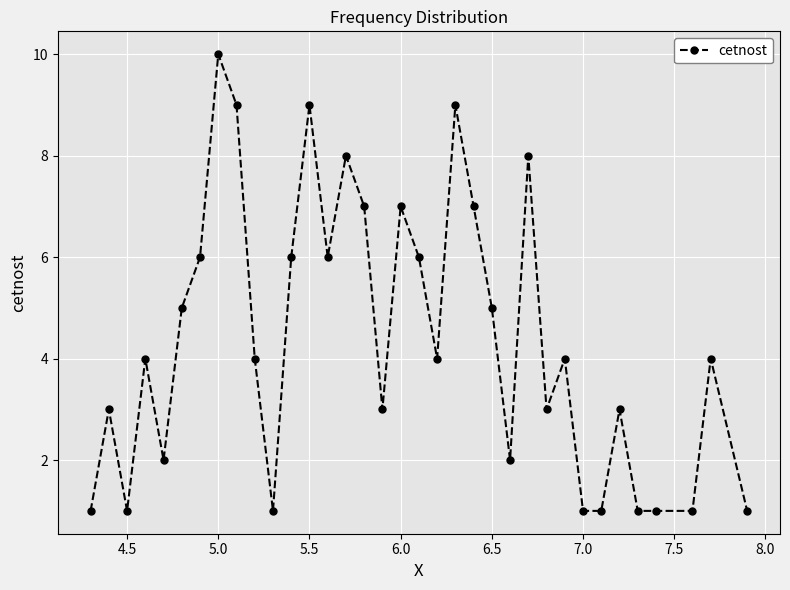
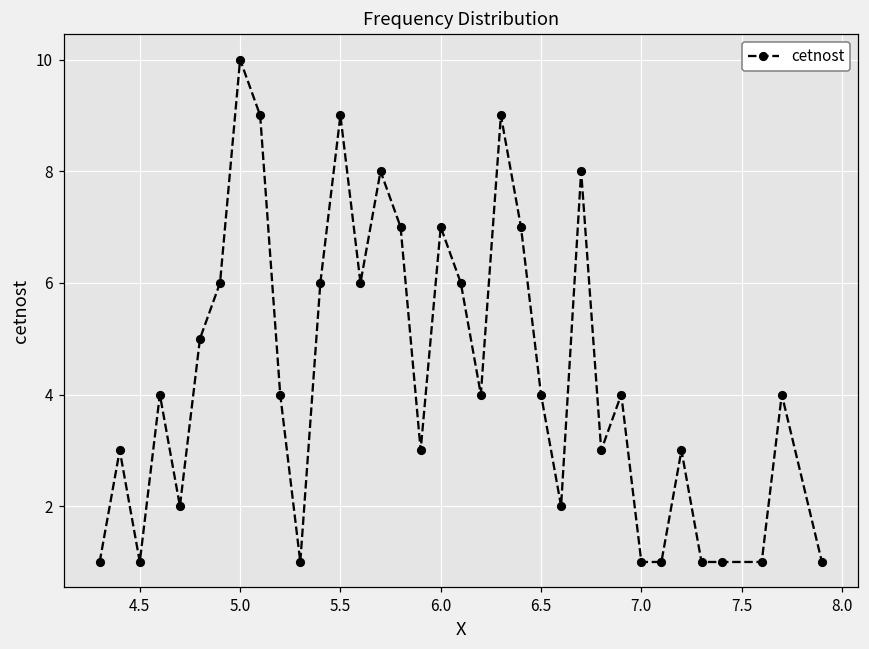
  {
    "4.5": 1,
    "5.0": 10,
    "5.5": 9,
    "6.0": 7,
-   "6.5": 5,
+   "6.5": 4,
    "7.0": 1
  }
